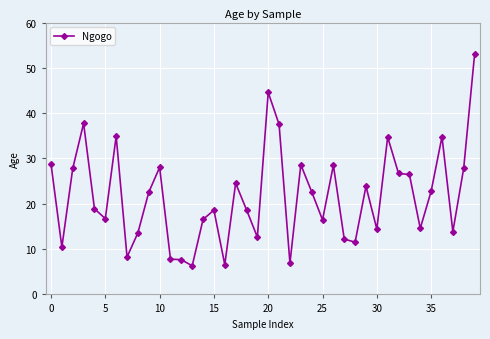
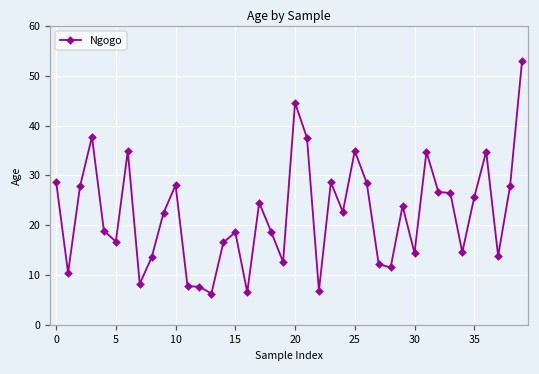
  {
    "0": 29,
    "5": 17,
    "10": 28,
    "15": 19,
    "20": 45,
-   "25": 16,
+   "25": 35,
    "30": 14,
-   "35": 23
+   "35": 26
  }
